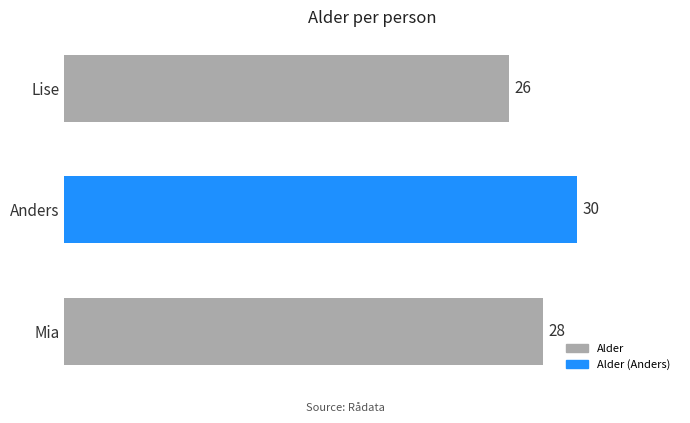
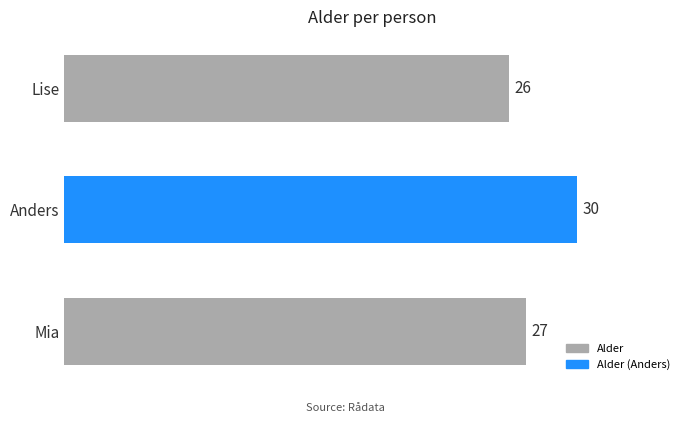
  {
    "Lise": 26,
    "Anders": 30,
-   "Mia": 28
+   "Mia": 27
  }
